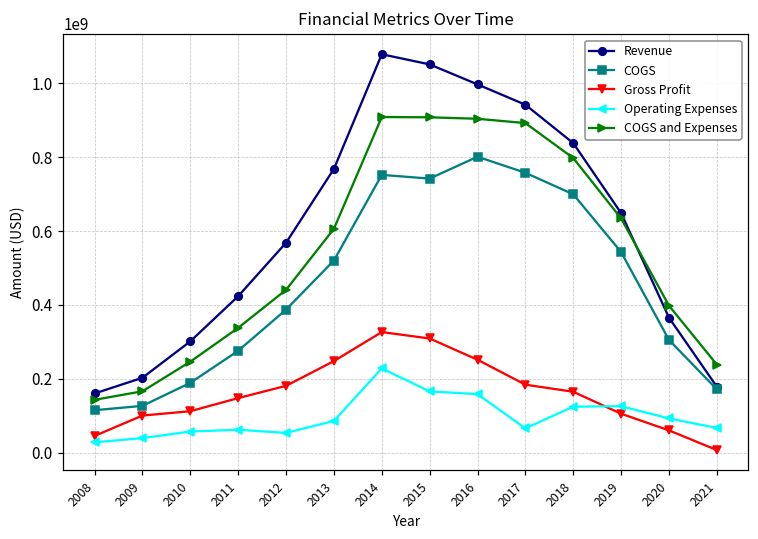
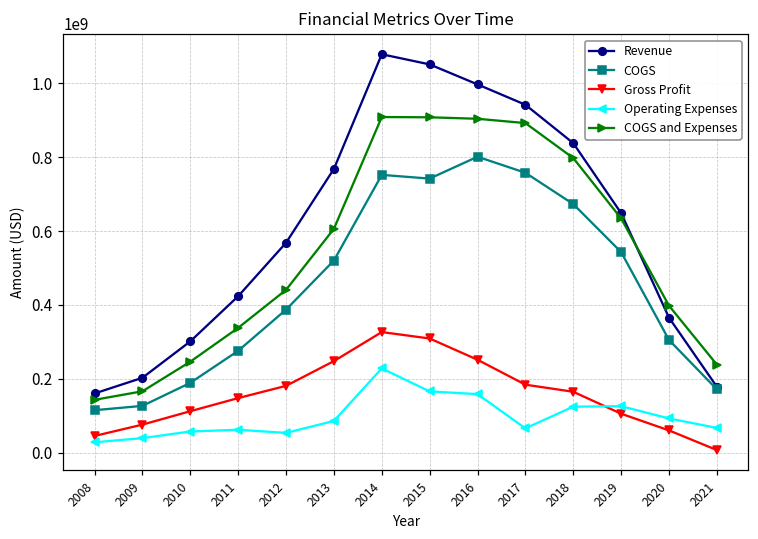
  {
    "Revenue": {
      "2008": 160000000,
      "2009": 200000000,
      "2010": 300000000,
      "2011": 420000000,
      "2012": 570000000,
      "2013": 770000000,
      "2014": 1080000000,
      "2015": 1050000000,
      "2016": 1000000000,
      "2017": 940000000,
      "2018": 840000000,
      "2019": 650000000,
      "2020": 370000000
    },
    "COGS": {
      "2008": 120000000,
      "2009": 130000000,
      "2010": 190000000,
      "2011": 280000000,
      "2012": 390000000,
      "2013": 520000000,
      "2014": 750000000,
      "2015": 740000000,
      "2016": 800000000,
      "2017": 760000000,
-     "2018": 700000000,
+     "2018": 670000000,
      "2019": 540000000,
      "2020": 310000000
    },
    "Gross Profit": {
      "2008": 50000000,
-     "2009": 100000000,
+     "2009": 80000000,
      "2010": 110000000,
      "2011": 150000000,
      "2012": 180000000,
      "2013": 250000000,
      "2014": 330000000,
      "2015": 310000000,
      "2016": 250000000,
      "2017": 180000000,
      "2018": 160000000,
      "2019": 110000000,
      "2020": 60000000,
      "2021": 10000000
    },
    "Operating Expenses": {
      "2008": 30000000,
      "2009": 40000000,
      "2010": 60000000,
      "2011": 60000000,
      "2012": 50000000,
      "2013": 90000000,
      "2014": 230000000,
      "2015": 170000000,
      "2016": 160000000,
      "2017": 70000000,
      "2018": 120000000,
      "2019": 130000000,
      "2020": 90000000,
      "2021": 70000000
    },
    "COGS and Expenses": {
      "2008": 140000000,
      "2009": 170000000,
      "2010": 250000000,
      "2011": 340000000,
      "2012": 440000000,
      "2013": 610000000,
      "2014": 910000000,
      "2015": 910000000,
      "2016": 900000000,
      "2017": 890000000,
      "2018": 800000000,
      "2019": 630000000,
      "2020": 400000000,
      "2021": 240000000
    }
  }
